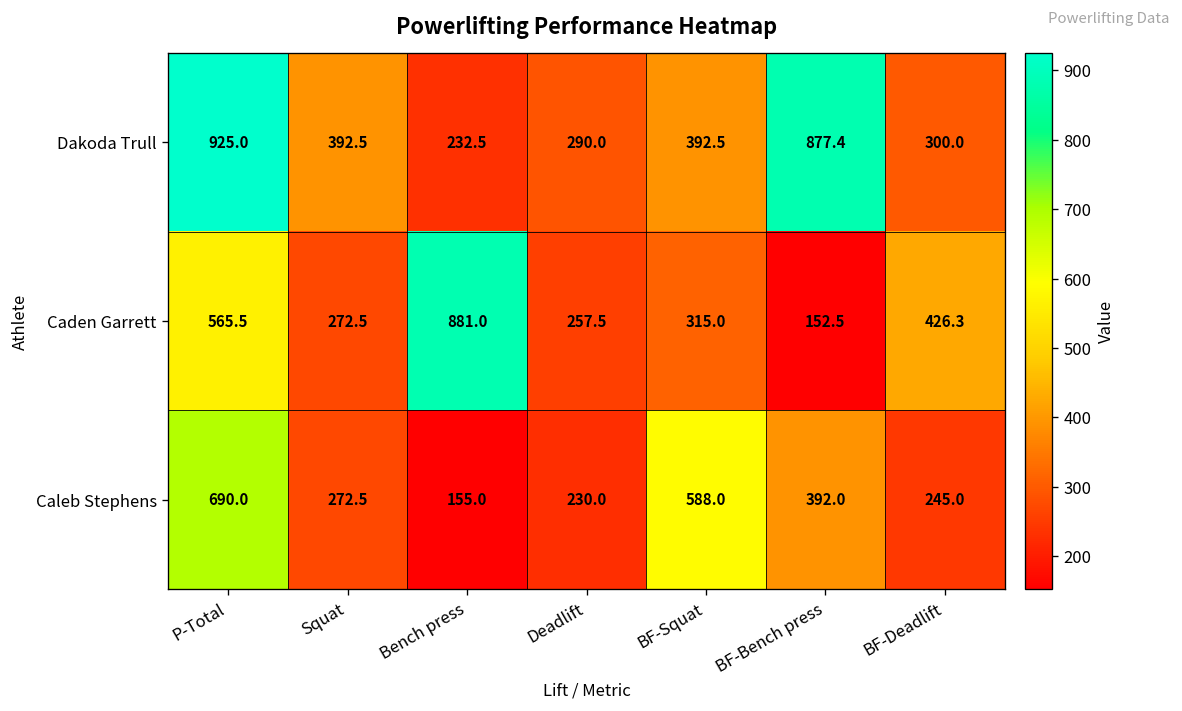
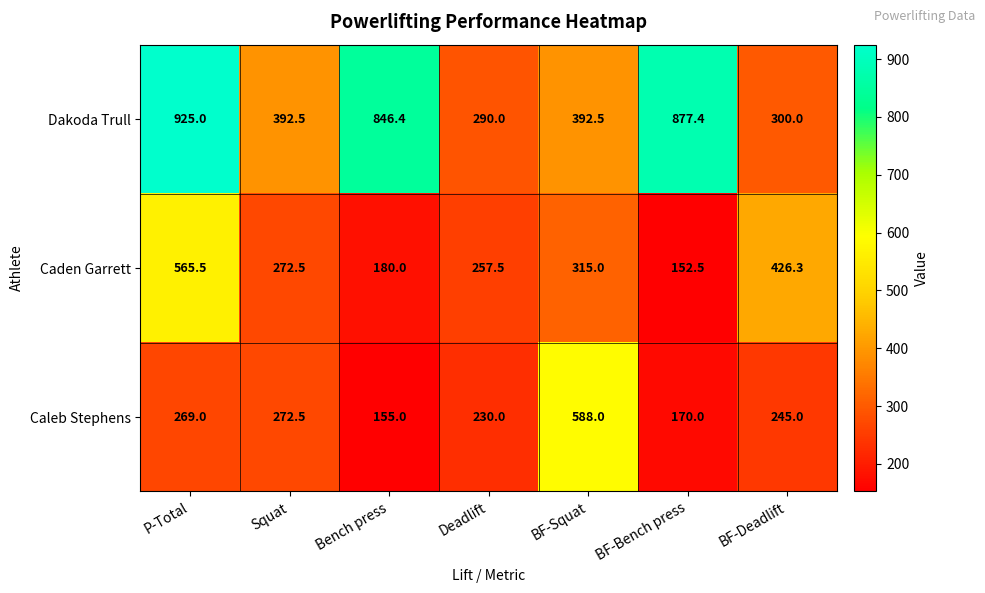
  {
    "Dakoda Trull": {
      "P-Total": 925.0,
      "Squat": 392.5,
-     "Bench press": 232.5,
+     "Bench press": 846.4,
      "Deadlift": 290.0,
      "BF-Squat": 392.5,
      "BF-Bench press": 877.4,
      "BF-Deadlift": 300.0
    },
    "Caden Garrett": {
      "P-Total": 565.5,
      "Squat": 272.5,
-     "Bench press": 881.0,
+     "Bench press": 180.0,
      "Deadlift": 257.5,
      "BF-Squat": 315.0,
      "BF-Bench press": 152.5,
      "BF-Deadlift": 426.3
    },
    "Caleb Stephens": {
-     "P-Total": 690.0,
+     "P-Total": 269.0,
      "Squat": 272.5,
      "Bench press": 155.0,
      "Deadlift": 230.0,
      "BF-Squat": 588.0,
-     "BF-Bench press": 392.0,
+     "BF-Bench press": 170.0,
      "BF-Deadlift": 245.0
    }
  }
